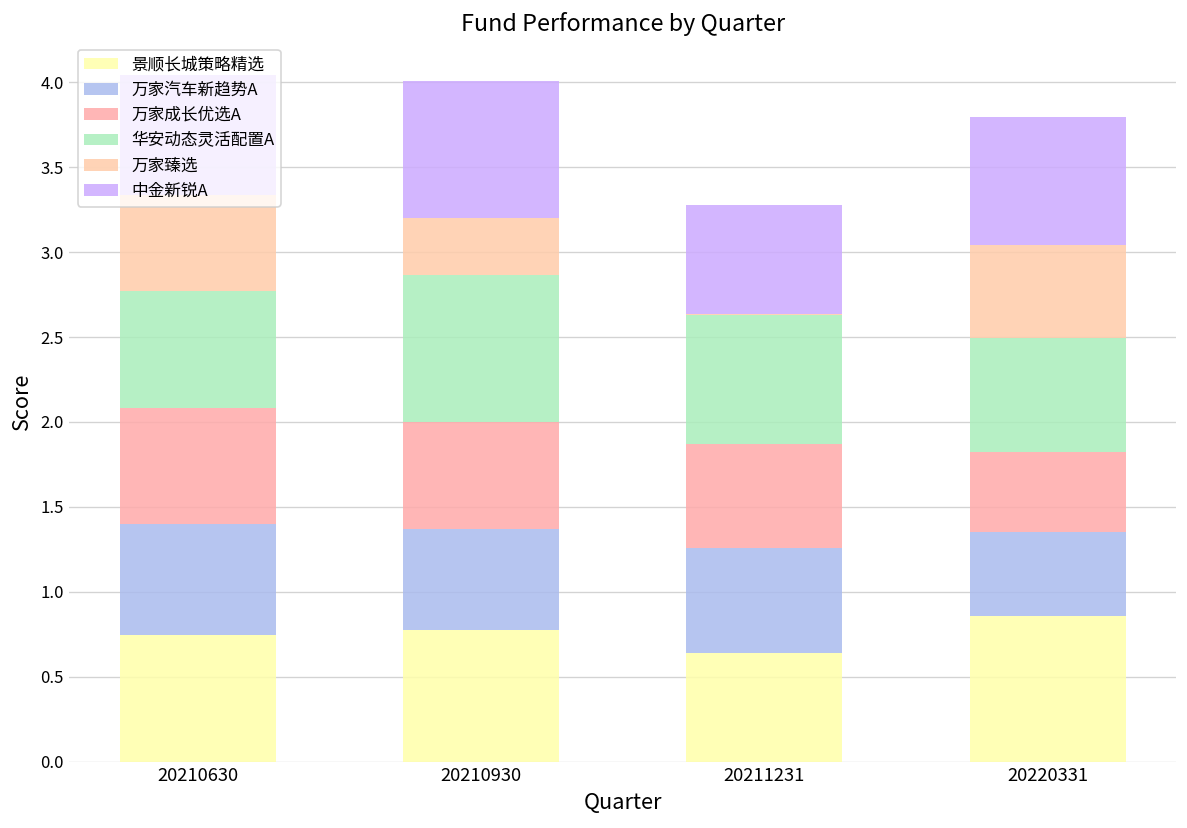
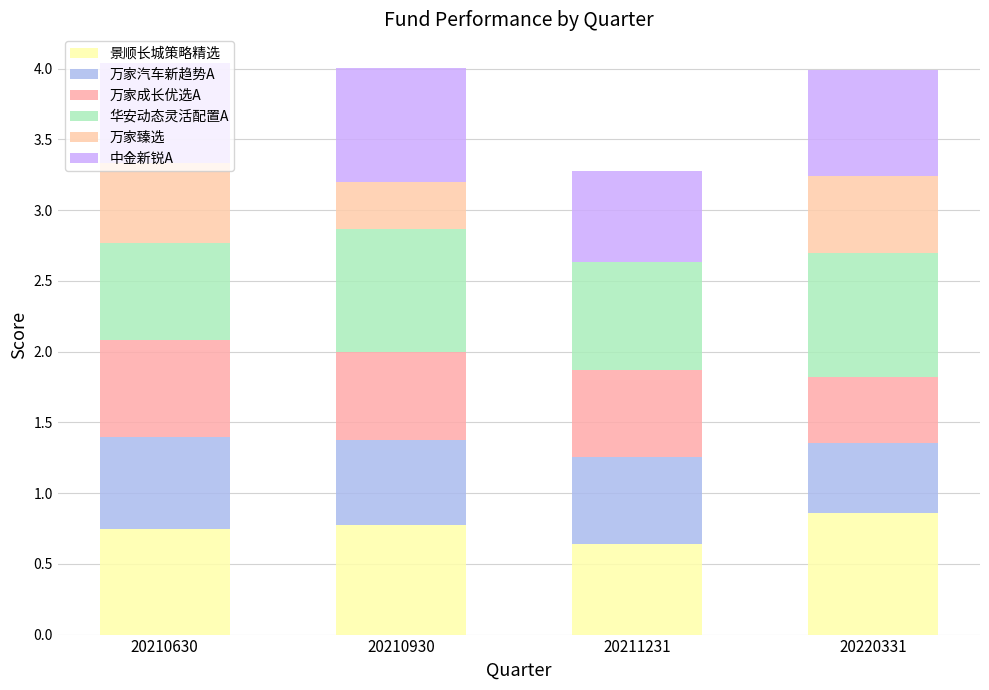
  {
    "华安动态灵活配置A": {
      "20210630": 0.69,
      "20210930": 0.86,
      "20211231": 0.76,
-     "20220331": 0.67
+     "20220331": 0.87
    }
  }
